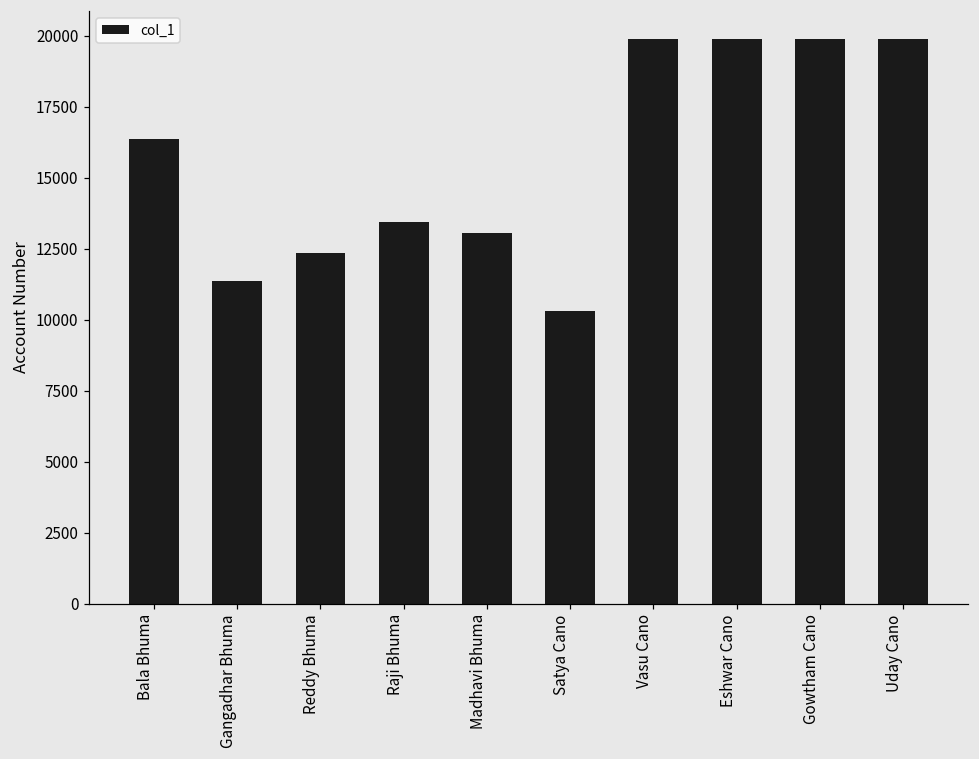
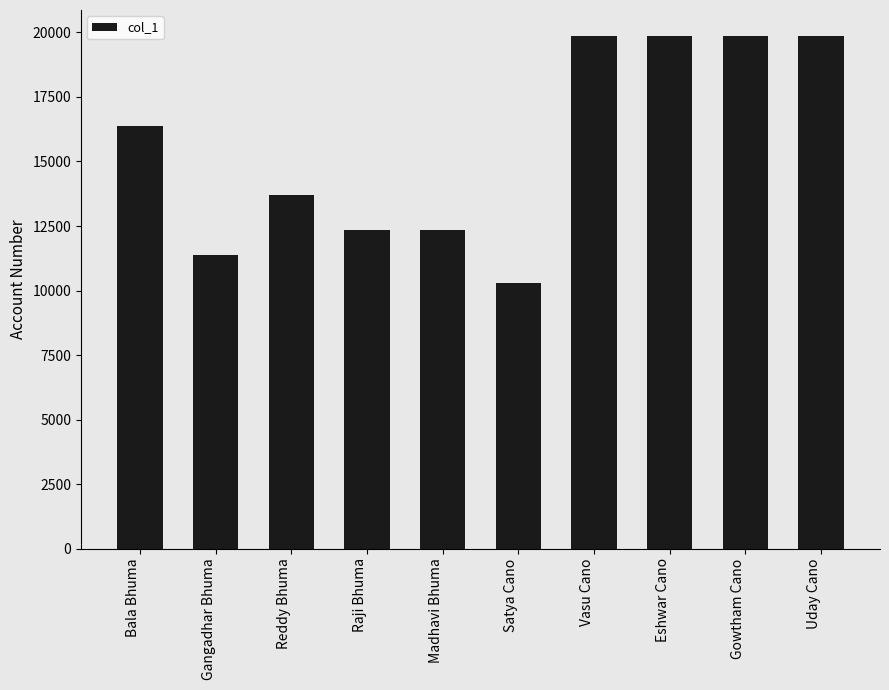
  {
    "Bala Bhuma": 16400,
    "Gangadhar Bhuma": 11400,
-   "Reddy Bhuma": 12300,
-   "Raji Bhuma": 13400,
-   "Madhavi Bhuma": 13000,
+   "Reddy Bhuma": 13700,
+   "Raji Bhuma": 12300,
+   "Madhavi Bhuma": 12300,
    "Satya Cano": 10300,
    "Vasu Cano": 19900,
    "Eshwar Cano": 19900,
    "Gowtham Cano": 19900,
    "Uday Cano": 19900
  }
